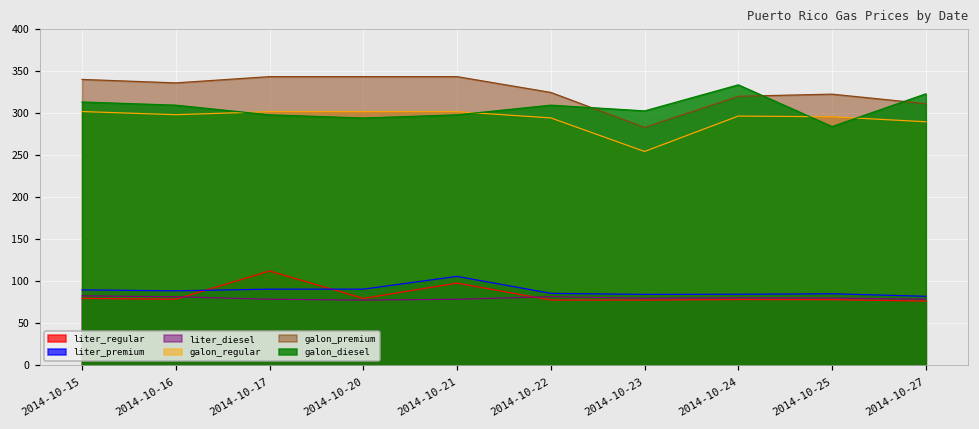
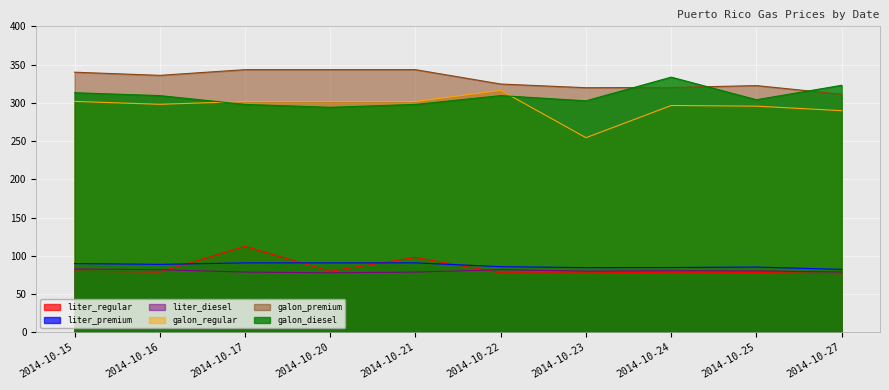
  {
    "liter_regular": {
      "2014-10-17": 110,
      "2014-10-21": 100,
      "2014-10-22": 80
    },
    "liter_premium": {
      "2014-10-15": 90,
      "2014-10-16": 90,
      "2014-10-17": 90,
      "2014-10-20": 90,
-     "2014-10-21": 110,
+     "2014-10-21": 90,
      "2014-10-22": 90,
      "2014-10-23": 80,
      "2014-10-24": 80,
      "2014-10-25": 90,
      "2014-10-27": 80
    },
    "liter_diesel": {
      "2014-10-17": 80,
      "2014-10-21": 80,
      "2014-10-22": 80
    },
    "galon_regular": {
      "2014-10-15": 300,
      "2014-10-16": 300,
      "2014-10-17": 300,
      "2014-10-20": 300,
      "2014-10-21": 300,
-     "2014-10-22": 290,
+     "2014-10-22": 320,
      "2014-10-23": 250,
      "2014-10-24": 300,
      "2014-10-25": 300,
      "2014-10-27": 290
    },
    "galon_premium": {
      "2014-10-15": 340,
      "2014-10-16": 340,
      "2014-10-17": 340,
      "2014-10-20": 340,
      "2014-10-21": 340,
      "2014-10-22": 320,
-     "2014-10-23": 280,
+     "2014-10-23": 320,
      "2014-10-24": 320,
      "2014-10-25": 320,
      "2014-10-27": 310
    },
    "galon_diesel": {
      "2014-10-15": 310,
      "2014-10-16": 310,
      "2014-10-17": 300,
      "2014-10-20": 290,
      "2014-10-21": 300,
      "2014-10-22": 310,
      "2014-10-23": 300,
      "2014-10-24": 330,
-     "2014-10-25": 280,
+     "2014-10-25": 300,
      "2014-10-27": 320
    }
  }
